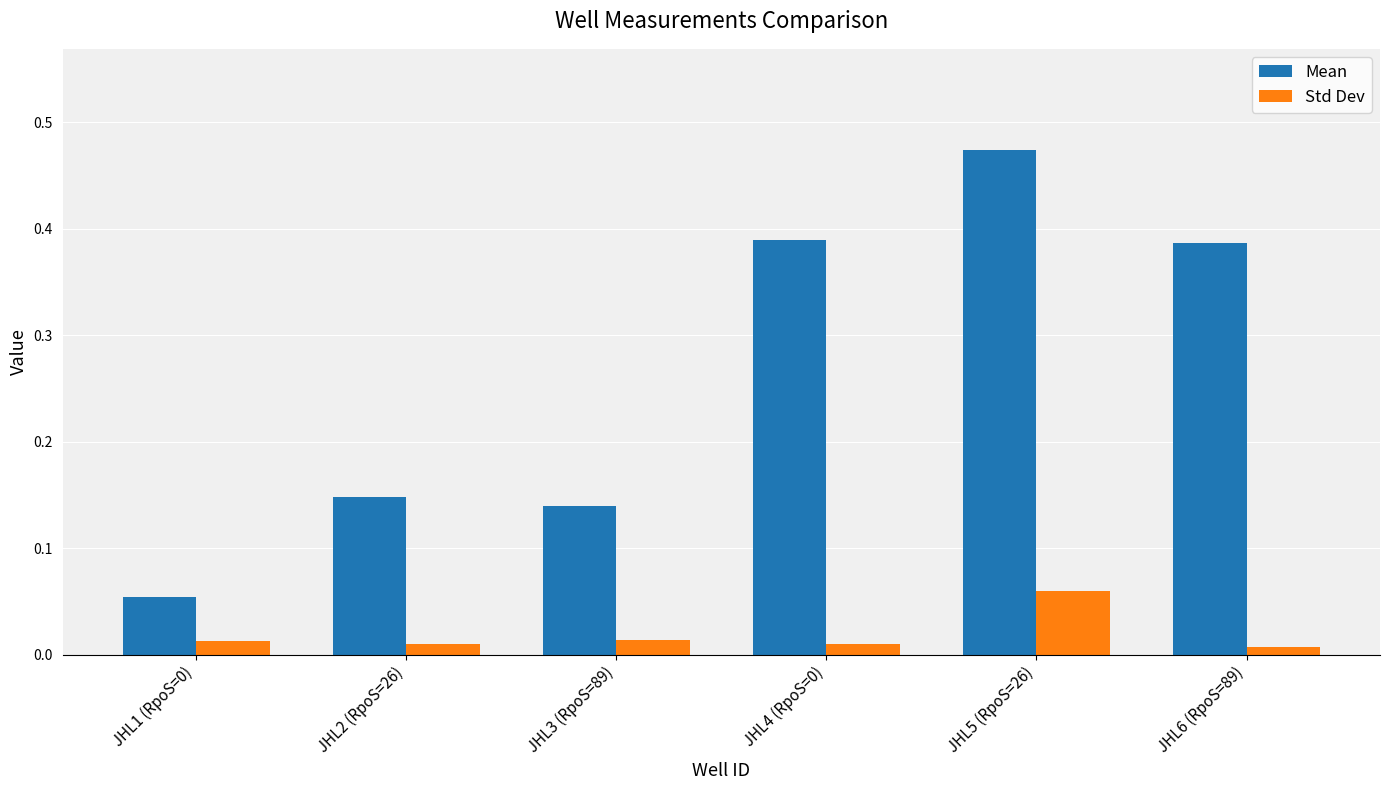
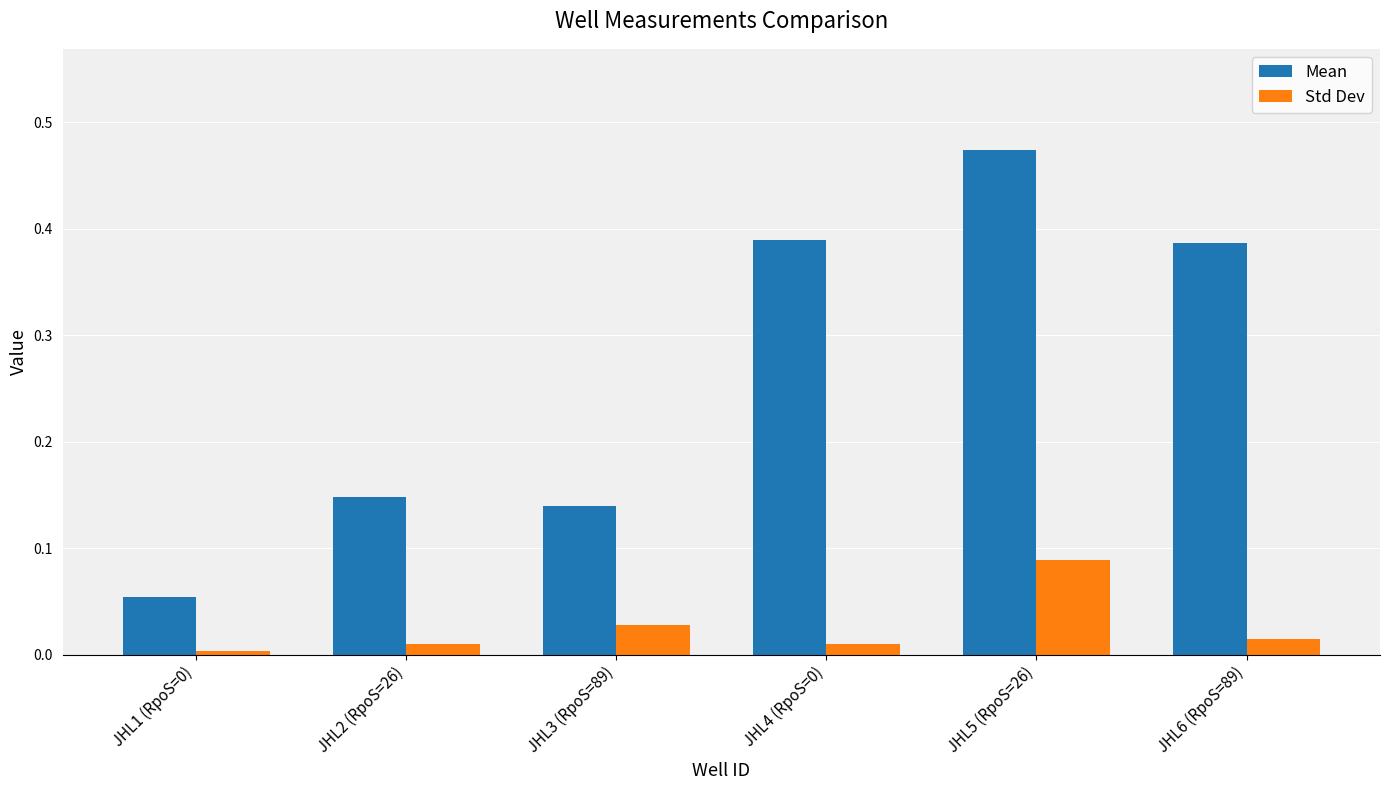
  {
    "Mean": {
      "JHL1 (RpoS=0)": 0.054,
      "JHL2 (RpoS=26)": 0.148,
      "JHL3 (RpoS=89)": 0.140,
      "JHL4 (RpoS=0)": 0.389,
      "JHL5 (RpoS=26)": 0.474,
      "JHL6 (RpoS=89)": 0.387
    },
    "Std Dev": {
-     "JHL1 (RpoS=0)": 0.013,
+     "JHL1 (RpoS=0)": 0.004,
      "JHL2 (RpoS=26)": 0.010,
-     "JHL3 (RpoS=89)": 0.014,
+     "JHL3 (RpoS=89)": 0.028,
      "JHL4 (RpoS=0)": 0.010,
-     "JHL5 (RpoS=26)": 0.060,
-     "JHL6 (RpoS=89)": 0.007
+     "JHL5 (RpoS=26)": 0.089,
+     "JHL6 (RpoS=89)": 0.015
    }
  }
